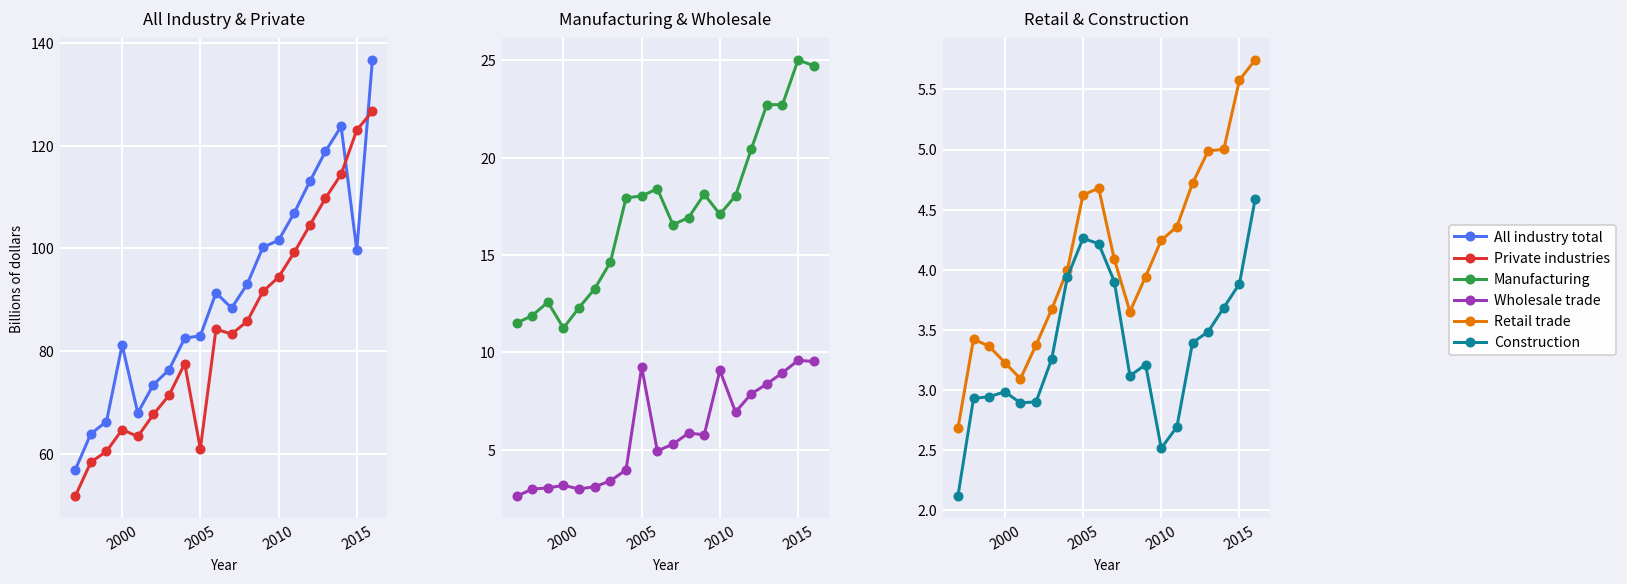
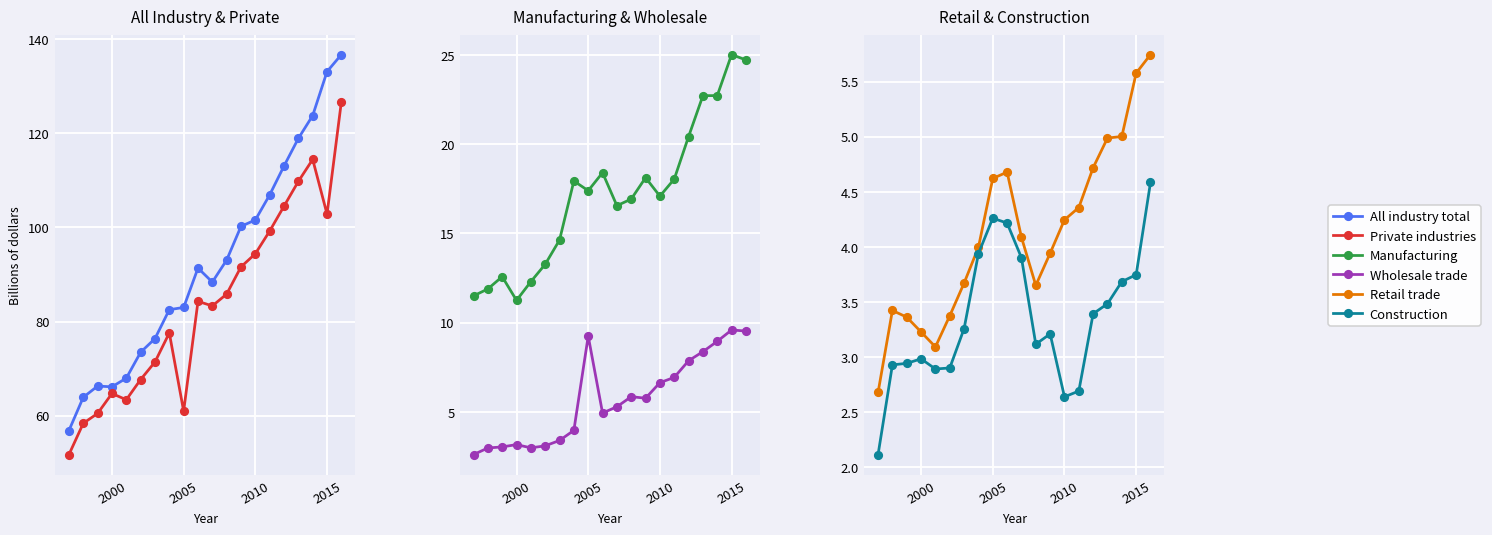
  {
    "All Industry & Private": {
      "All industry total": {
-       "2000": 81,
+       "2000": 66,
        "2005": 83,
        "2010": 102,
-       "2015": 100
+       "2015": 133
      },
      "Private industries": {
        "2000": 65,
        "2005": 61,
        "2010": 94,
-       "2015": 123
+       "2015": 103
      }
    },
    "Manufacturing & Wholesale": {
      "Manufacturing": {
        "2000": 11.2,
-       "2005": 18.0,
+       "2005": 17.4,
        "2010": 17.1,
        "2015": 25.0
      },
      "Wholesale trade": {
        "2000": 3.2,
        "2005": 9.2,
-       "2010": 9.1,
+       "2010": 6.6,
        "2015": 9.6
      }
    },
    "Retail & Construction": {
      "Retail trade": {
        "2000": 3.23,
        "2005": 4.62,
        "2010": 4.25,
        "2015": 5.58
      },
      "Construction": {
        "2000": 2.98,
        "2005": 4.26,
-       "2010": 2.52,
-       "2015": 3.88
+       "2010": 2.64,
+       "2015": 3.75
      }
    }
  }
